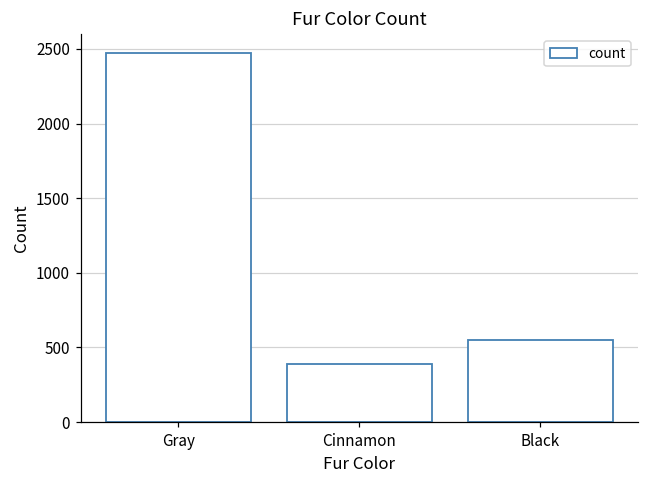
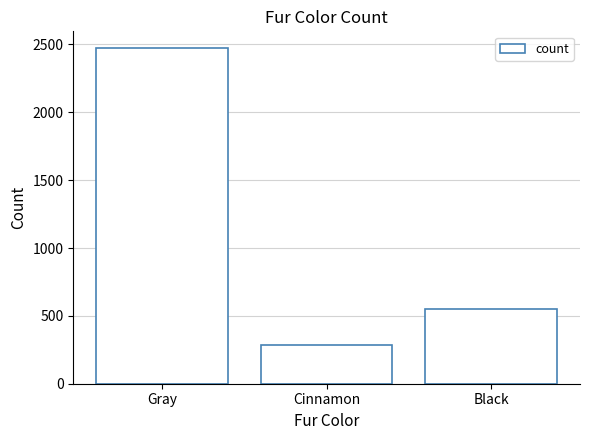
  {
    "Gray": 2470,
-   "Cinnamon": 390,
+   "Cinnamon": 290,
    "Black": 550
  }
